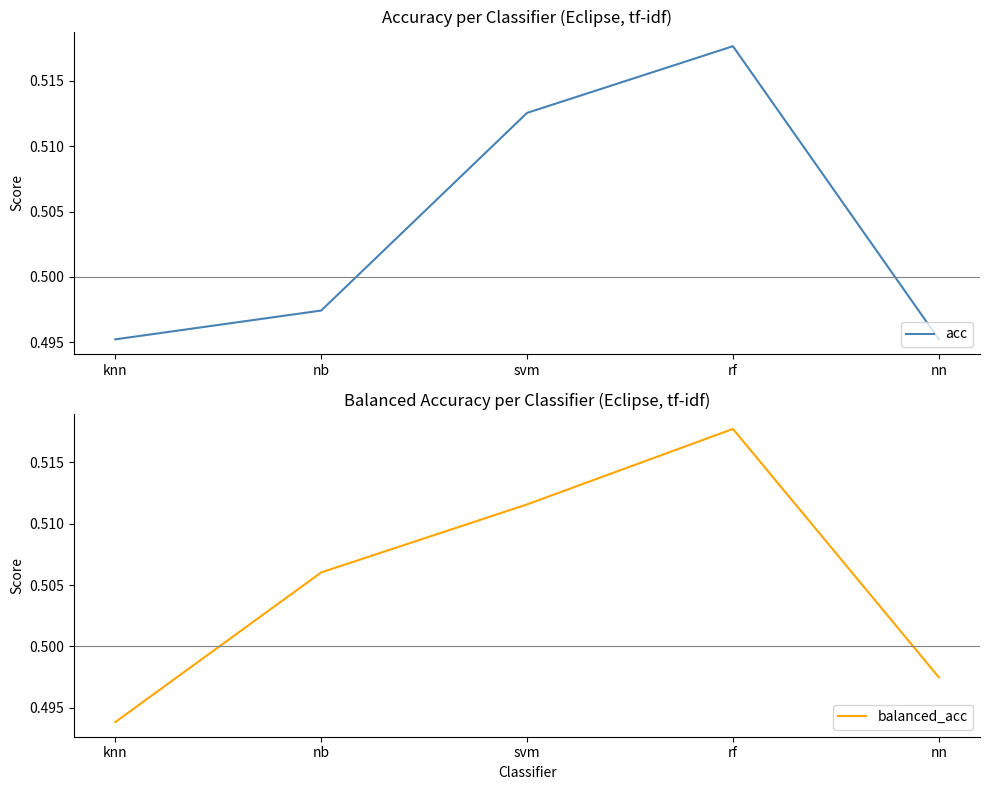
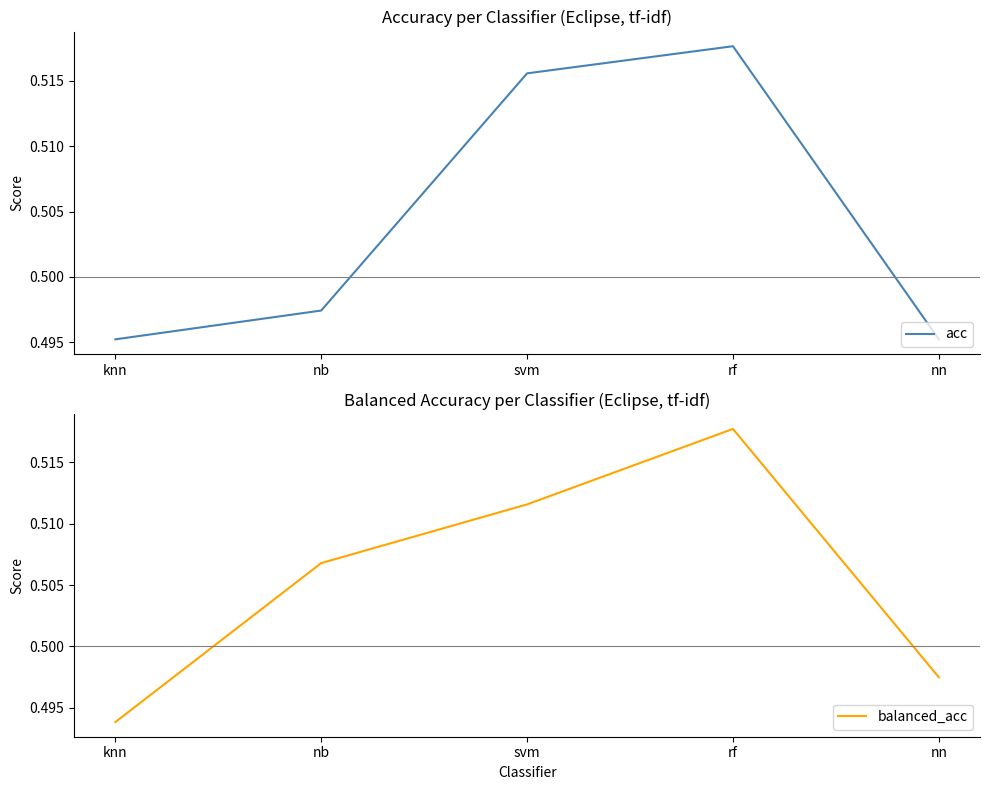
  {
    "Accuracy per Classifier (Eclipse, tf-idf)": {
      "knn": 0.4952,
      "nb": 0.4974,
-     "svm": 0.5126,
+     "svm": 0.5156,
      "rf": 0.5177
    },
    "Balanced Accuracy per Classifier (Eclipse, tf-idf)": {
      "knn": 0.4938,
-     "nb": 0.5060,
+     "nb": 0.5068,
      "svm": 0.5116,
      "rf": 0.5177,
      "nn": 0.4975
    }
  }
